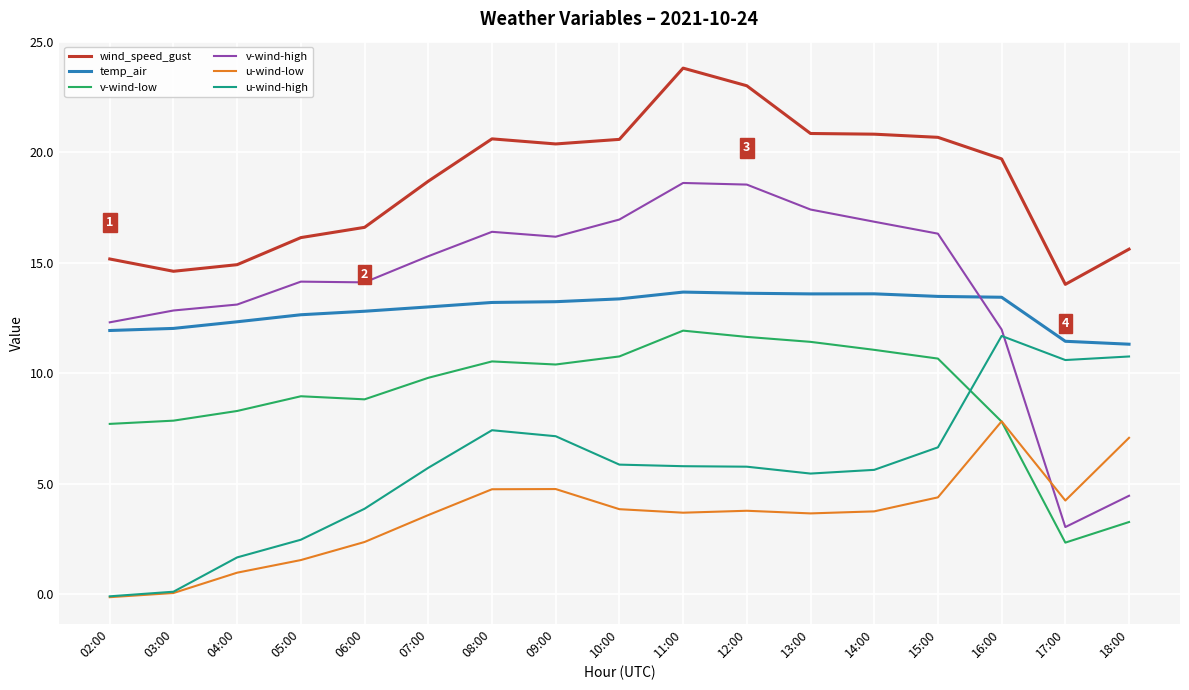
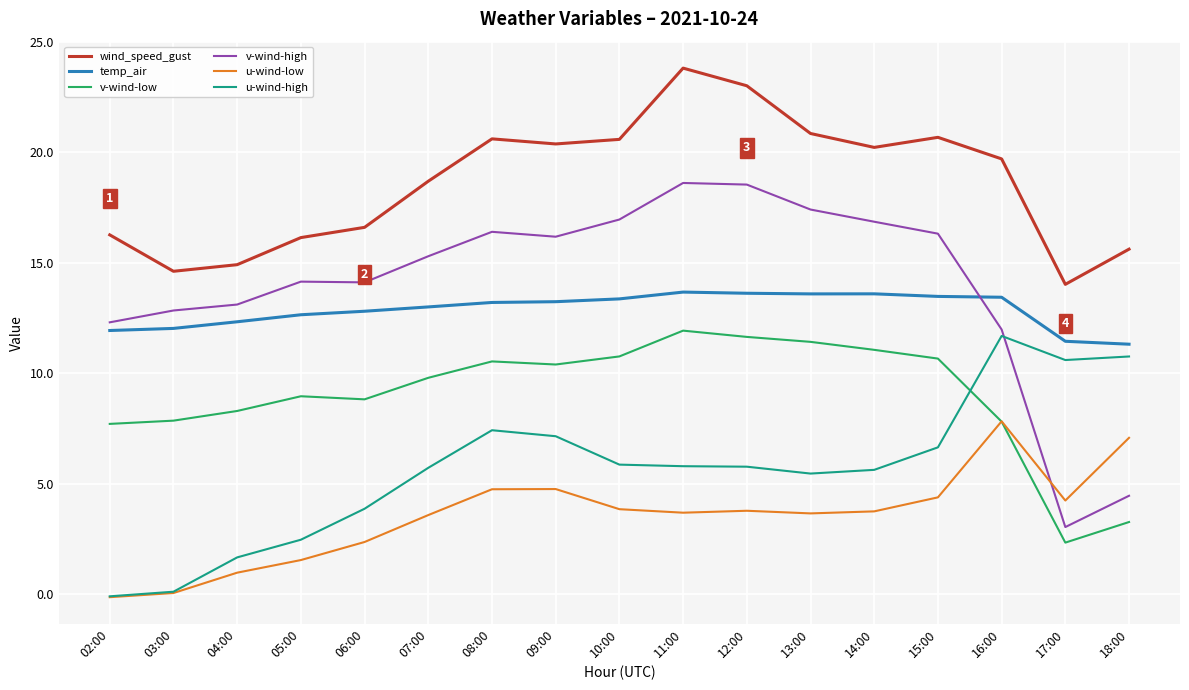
  {
    "wind_speed_gust": {
-     "02:00": 15.2,
+     "02:00": 16.3,
      "03:00": 14.6,
      "04:00": 14.9,
      "05:00": 16.1,
      "06:00": 16.6,
      "07:00": 18.7,
      "08:00": 20.6,
      "09:00": 20.4,
      "10:00": 20.6,
      "11:00": 23.8,
      "12:00": 23.0,
      "13:00": 20.9,
-     "14:00": 20.8,
+     "14:00": 20.2,
      "15:00": 20.7,
      "16:00": 19.7,
      "17:00": 14.0,
      "18:00": 15.6
    },
    "temp_air": {
      "02:00": 11.9,
      "03:00": 12.0,
      "04:00": 12.3,
      "05:00": 12.6,
      "06:00": 12.8,
      "07:00": 13.0,
      "08:00": 13.2,
      "09:00": 13.2,
      "10:00": 13.4,
      "11:00": 13.7,
      "12:00": 13.6,
      "13:00": 13.6,
      "14:00": 13.6,
      "15:00": 13.5,
      "16:00": 13.4,
      "18:00": 11.3
    },
    "v-wind-high": {
      "02:00": 12.3,
      "03:00": 12.8,
      "04:00": 13.1,
      "05:00": 14.1,
      "07:00": 15.3,
      "08:00": 16.4,
      "09:00": 16.2,
      "10:00": 17.0,
      "11:00": 18.6,
      "12:00": 18.5,
      "13:00": 17.4,
      "14:00": 16.9,
      "15:00": 16.3,
      "16:00": 12.0,
      "17:00": 3.0,
      "18:00": 4.4
    },
    "u-wind-low": {
      "04:00": 1.0,
      "05:00": 1.5,
      "06:00": 2.4,
      "07:00": 3.6,
      "08:00": 4.7,
      "09:00": 4.8,
      "10:00": 3.8,
      "11:00": 3.7,
      "12:00": 3.8,
      "13:00": 3.6,
      "14:00": 3.7,
      "15:00": 4.4,
      "17:00": 4.2,
      "18:00": 7.1
    }
  }
